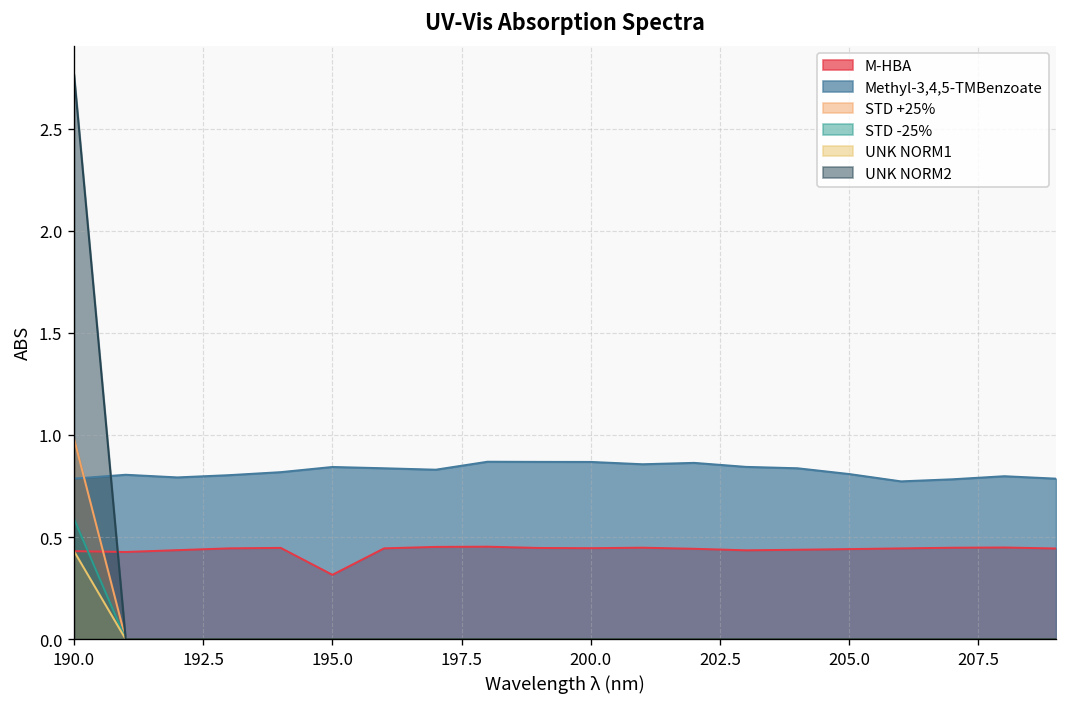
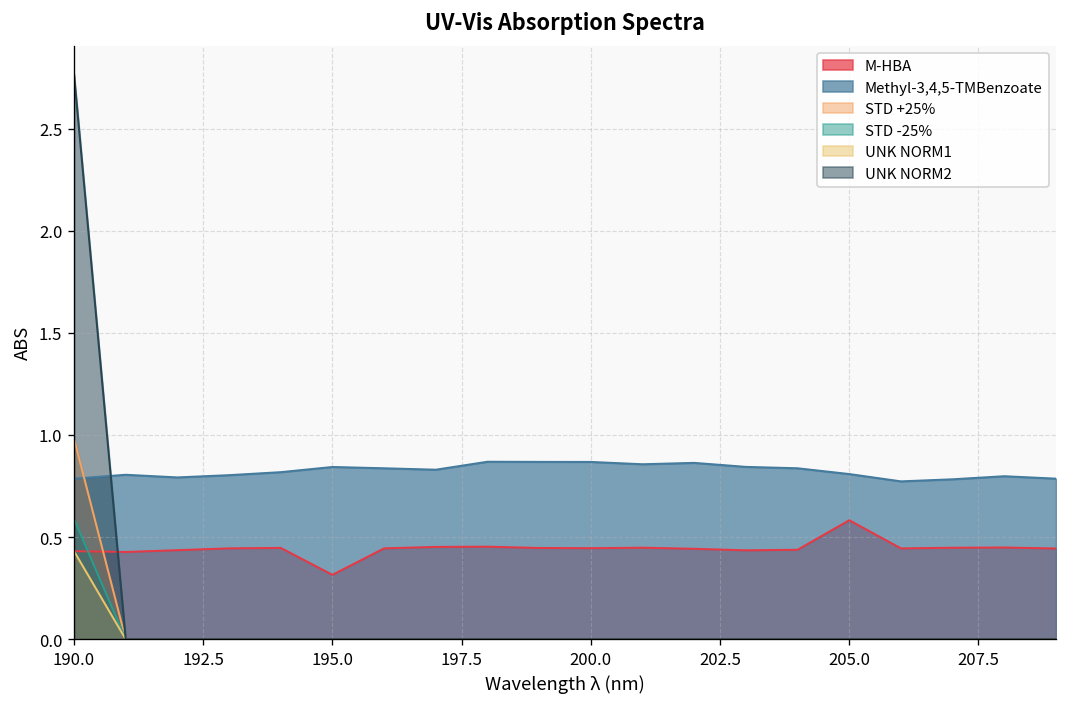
  {
    "M-HBA": {
      "195.0": 0.32,
      "200.0": 0.45,
-     "205.0": 0.44
+     "205.0": 0.58
    }
  }
